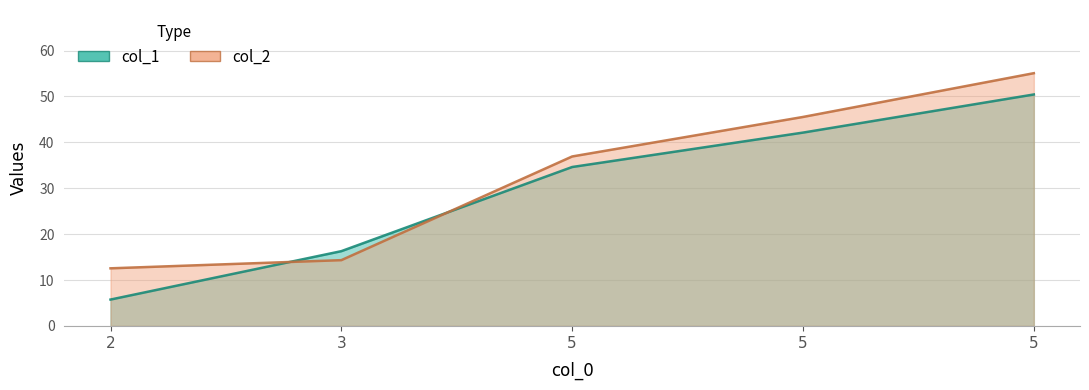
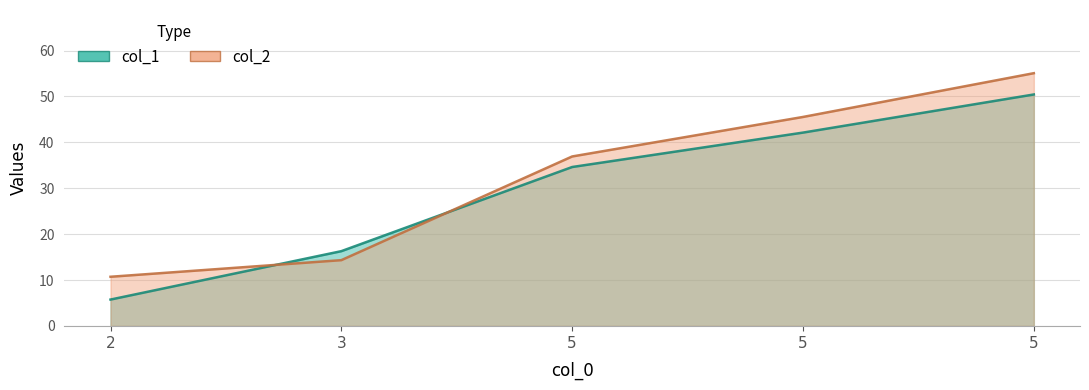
  {
    "col_1": {
      "2": 6,
      "3": 16
    },
    "col_2": {
-     "2": 13,
+     "2": 11,
      "3": 14
    }
  }
